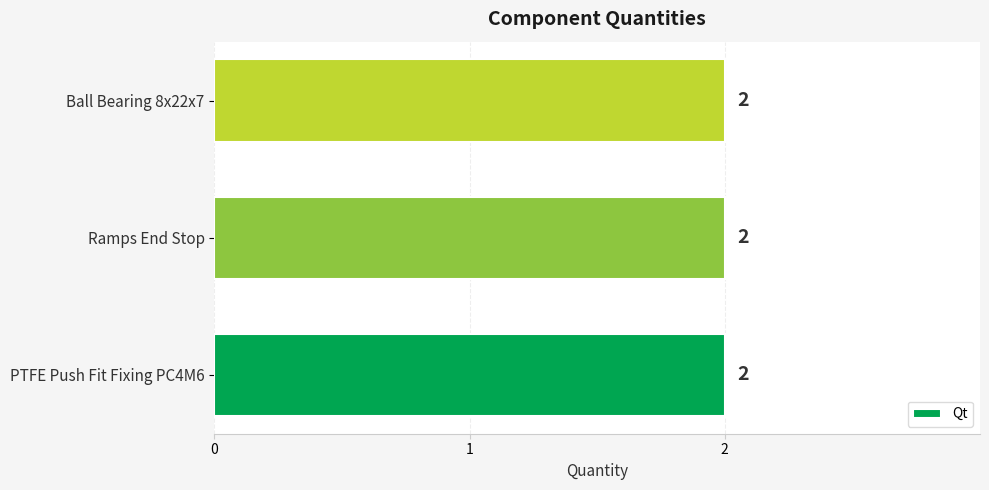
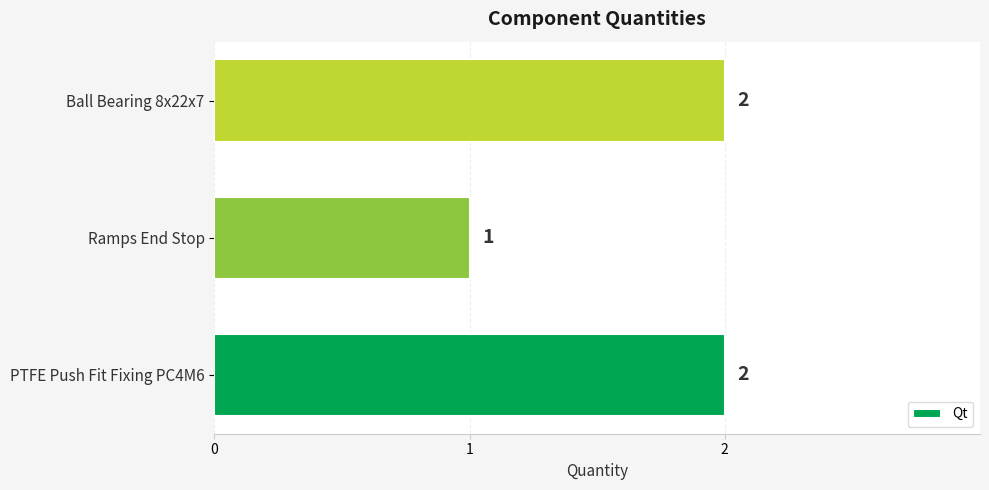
  {
    "Ball Bearing 8x22x7": 2,
-   "Ramps End Stop": 2,
+   "Ramps End Stop": 1,
    "PTFE Push Fit Fixing PC4M6": 2
  }
